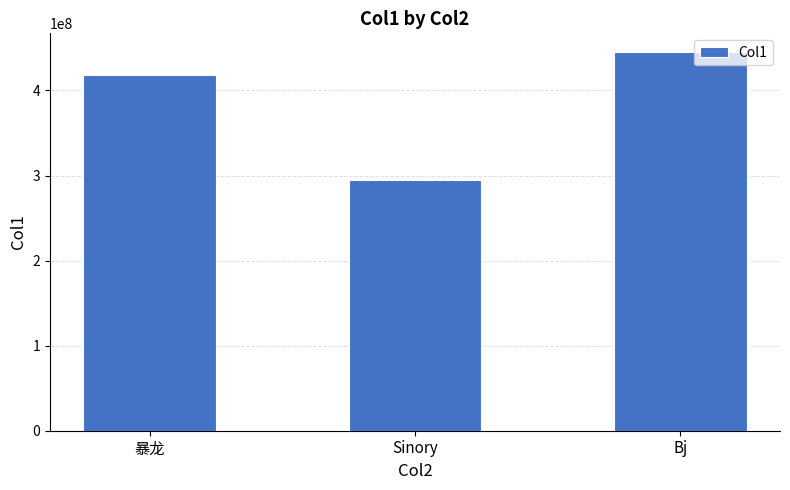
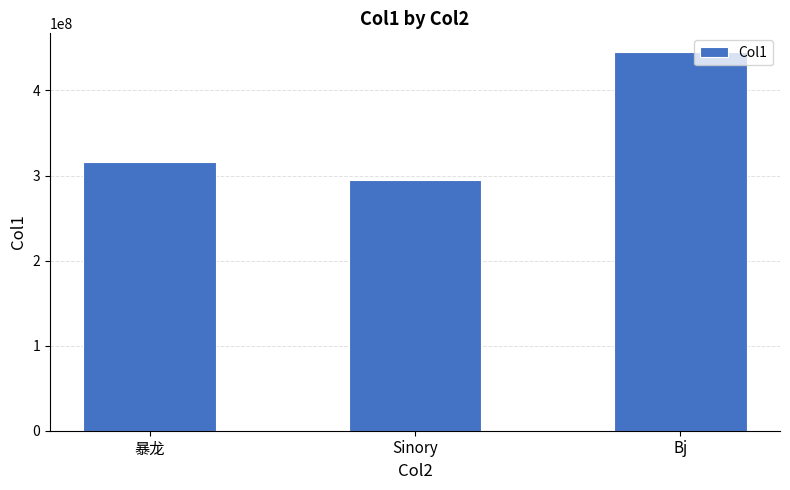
  {
-   "暴龙": 420000000,
+   "暴龙": 320000000,
    "Sinory": 290000000,
    "Bj": 440000000
  }
